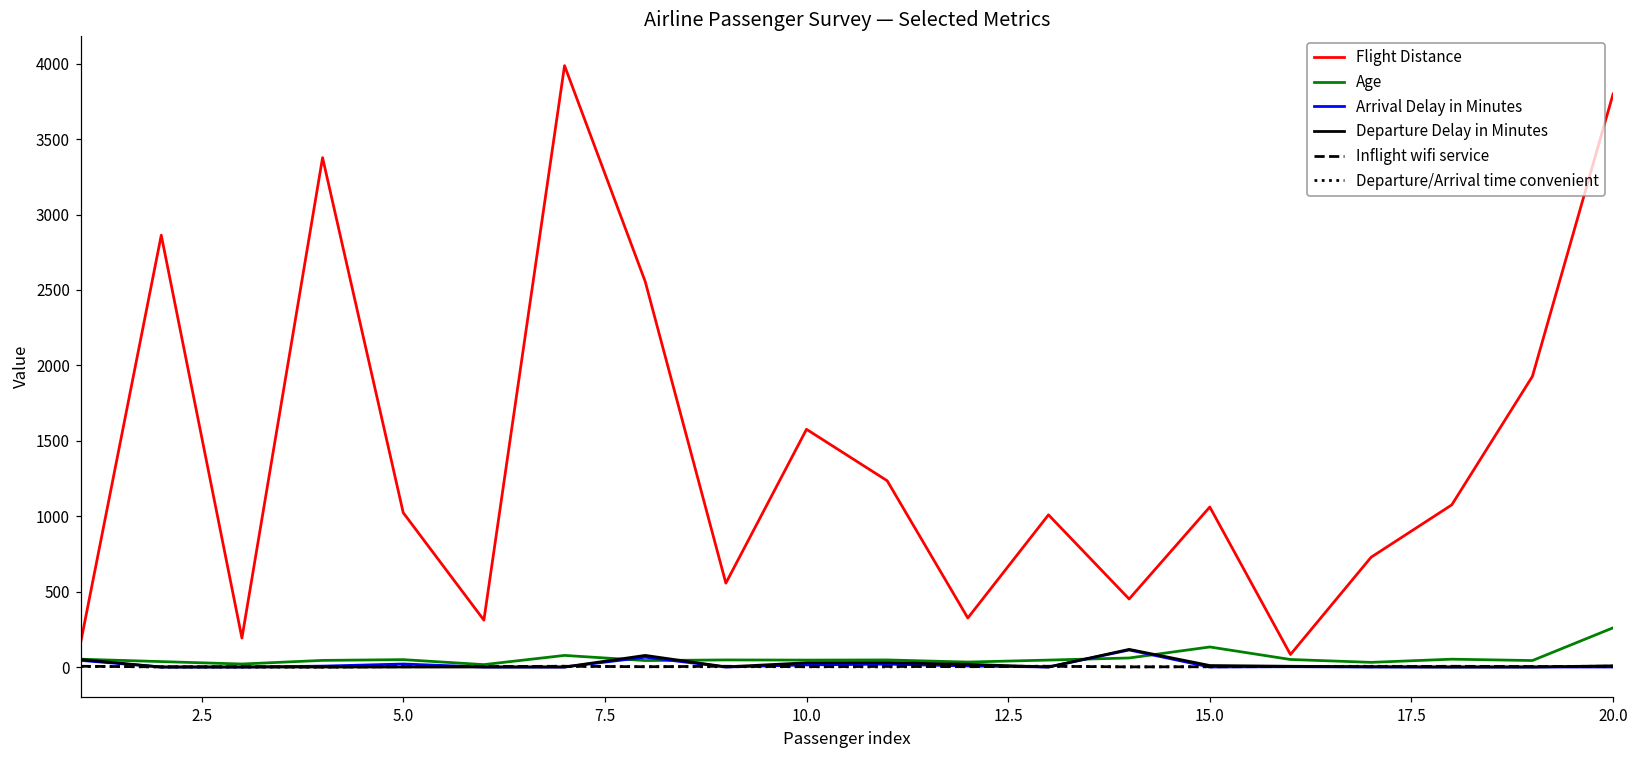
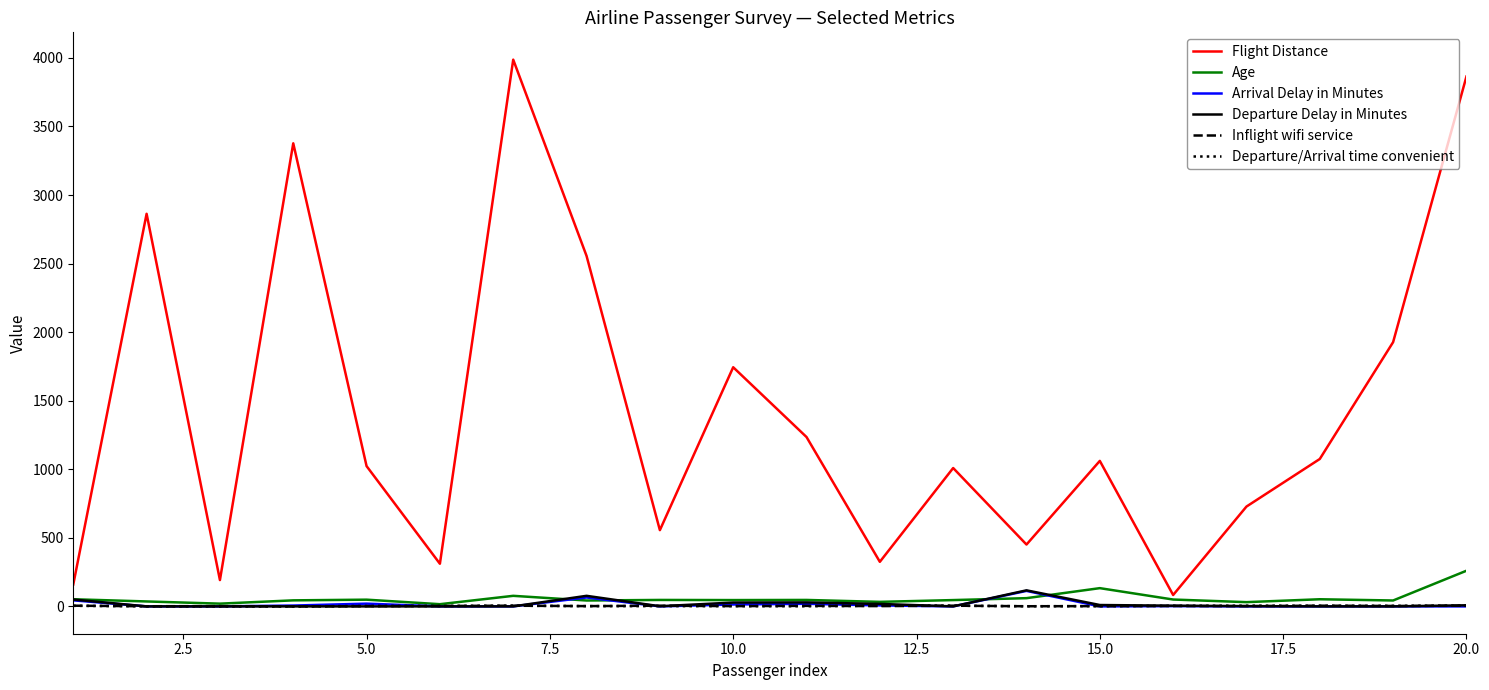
  {
    "Flight Distance": {
      "5.0": 1020,
-     "10.0": 1580,
+     "10.0": 1740,
      "15.0": 1060,
-     "20.0": 3800
+     "20.0": 3860
    },
    "Age": {
      "5.0": 50,
      "15.0": 130,
      "20.0": 260
    }
  }
